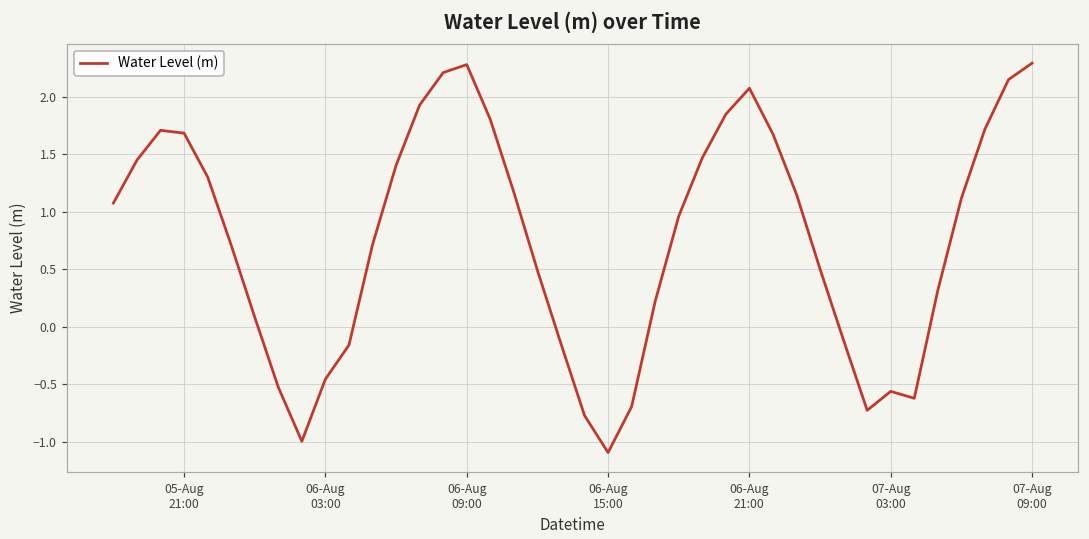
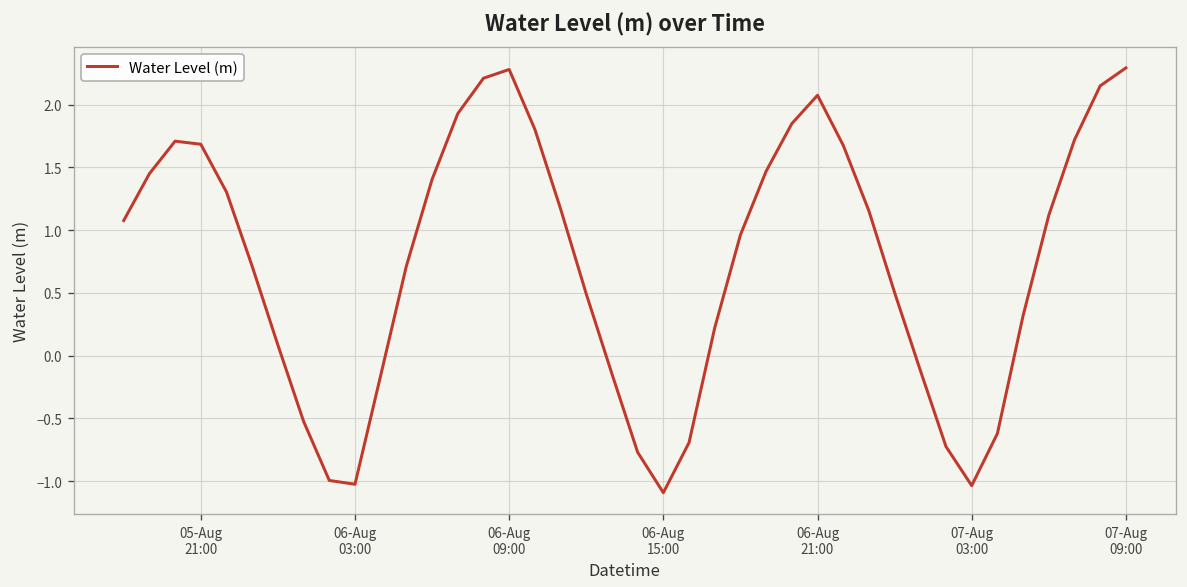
  {
    "05-Aug 21:00": 1.68,
-   "06-Aug 03:00": -0.45,
+   "06-Aug 03:00": -1.03,
    "06-Aug 09:00": 2.28,
    "06-Aug 15:00": -1.09,
    "06-Aug 21:00": 2.08,
-   "07-Aug 03:00": -0.56,
+   "07-Aug 03:00": -1.04,
    "07-Aug 09:00": 2.29
  }
